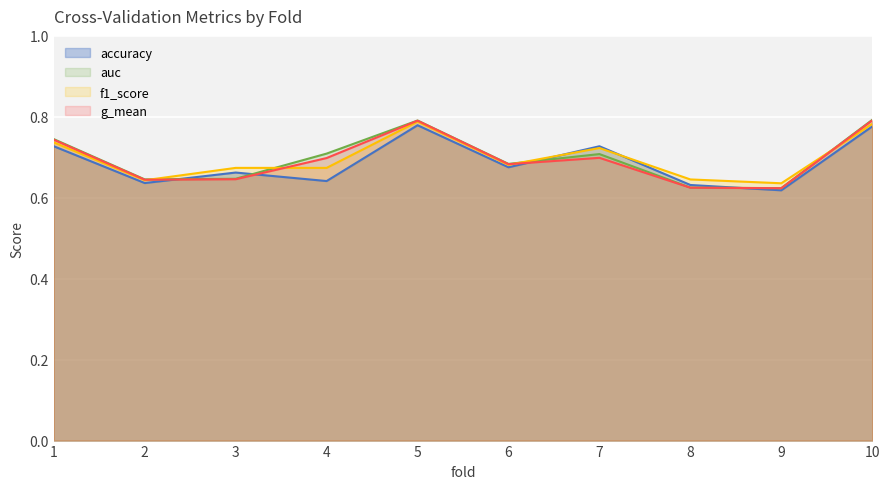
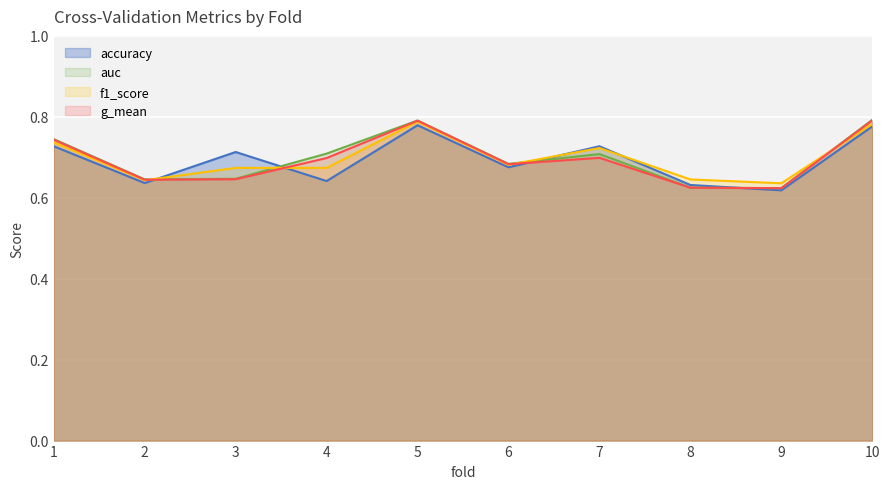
  {
    "accuracy": {
      "1": 0.73,
      "2": 0.64,
-     "3": 0.66,
+     "3": 0.71,
      "4": 0.64,
      "5": 0.78,
      "8": 0.63
    }
  }
